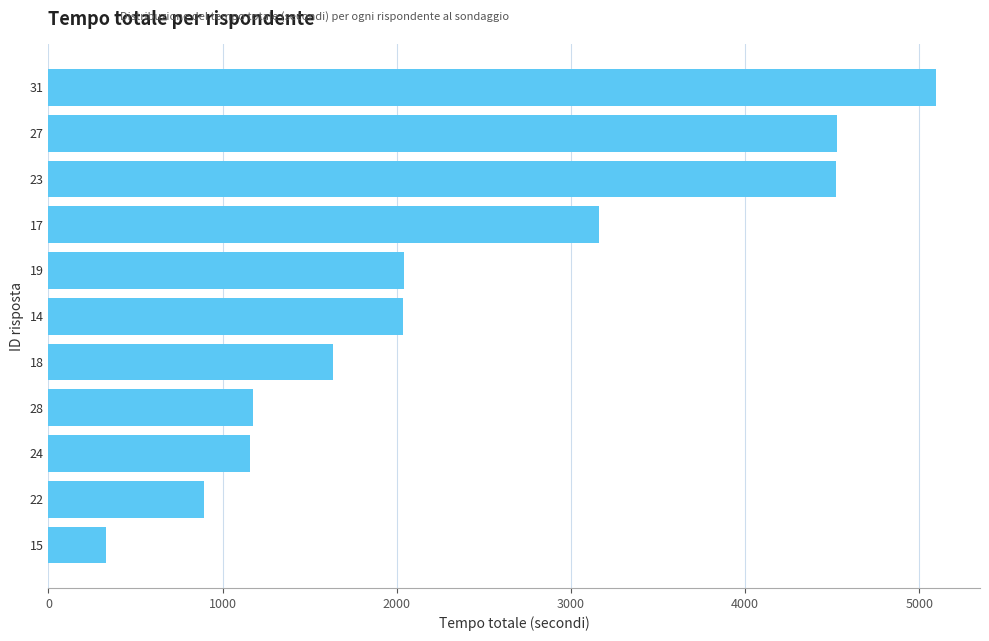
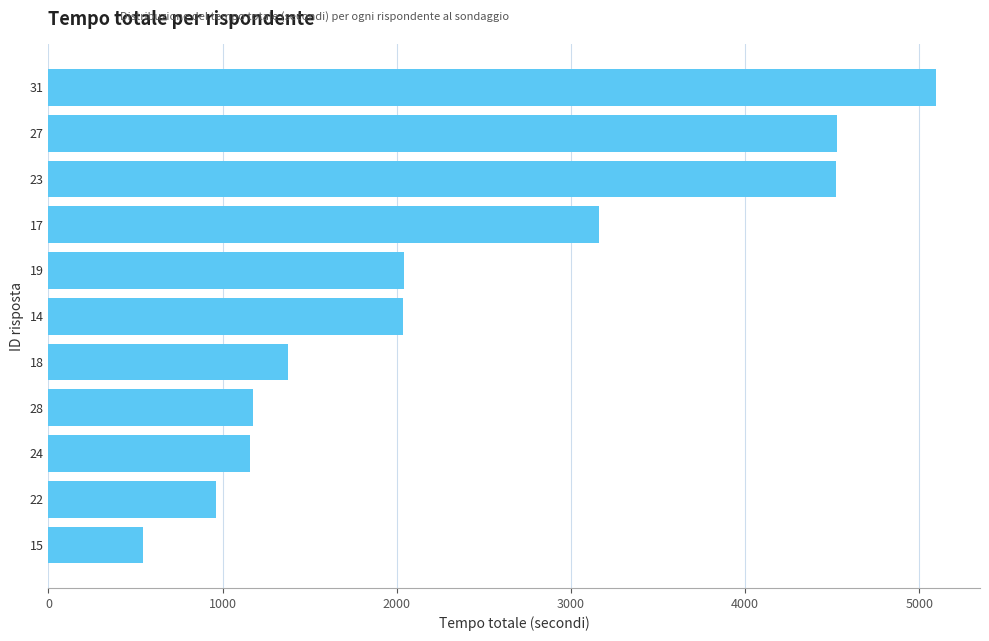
  {
    "31": 5090,
    "27": 4530,
    "23": 4520,
    "17": 3160,
    "19": 2040,
    "14": 2030,
-   "18": 1630,
+   "18": 1380,
    "28": 1170,
    "24": 1160,
-   "22": 900,
-   "15": 330
+   "22": 960,
+   "15": 540
  }
